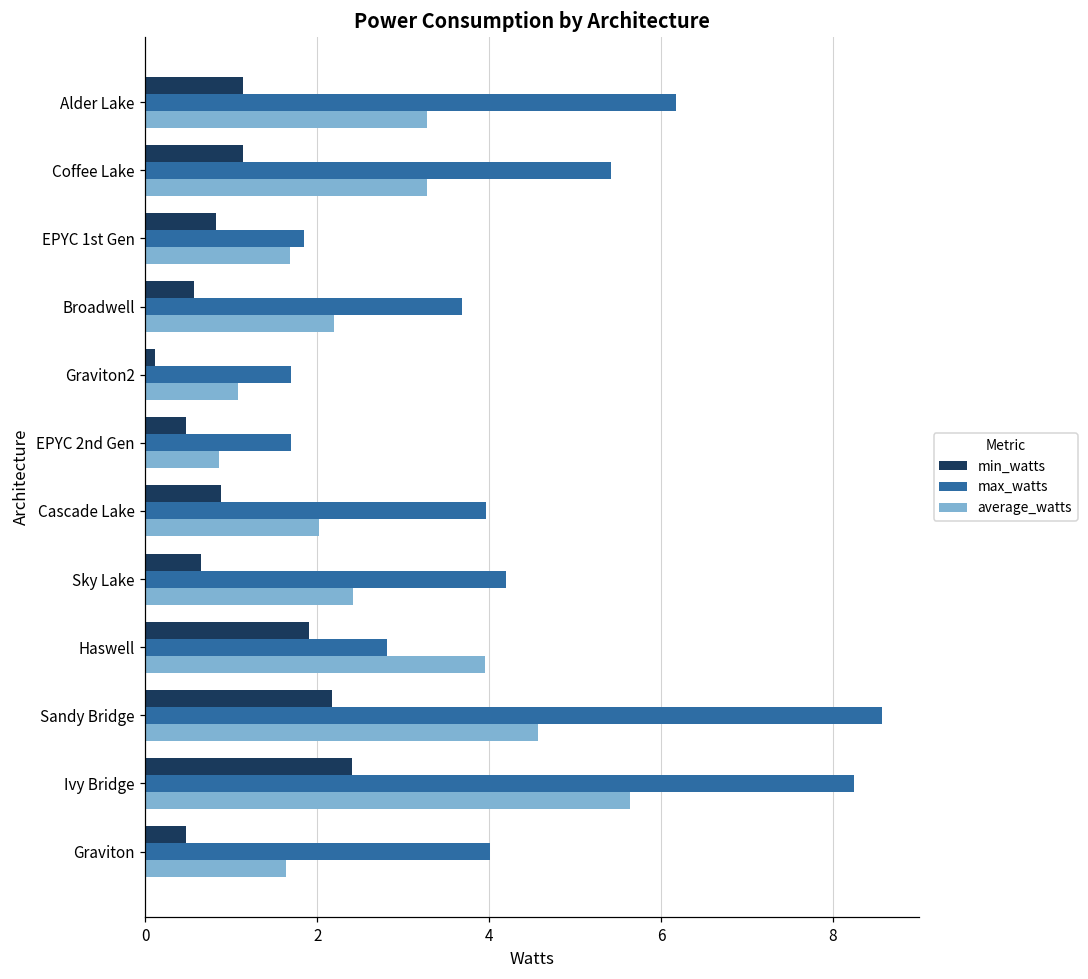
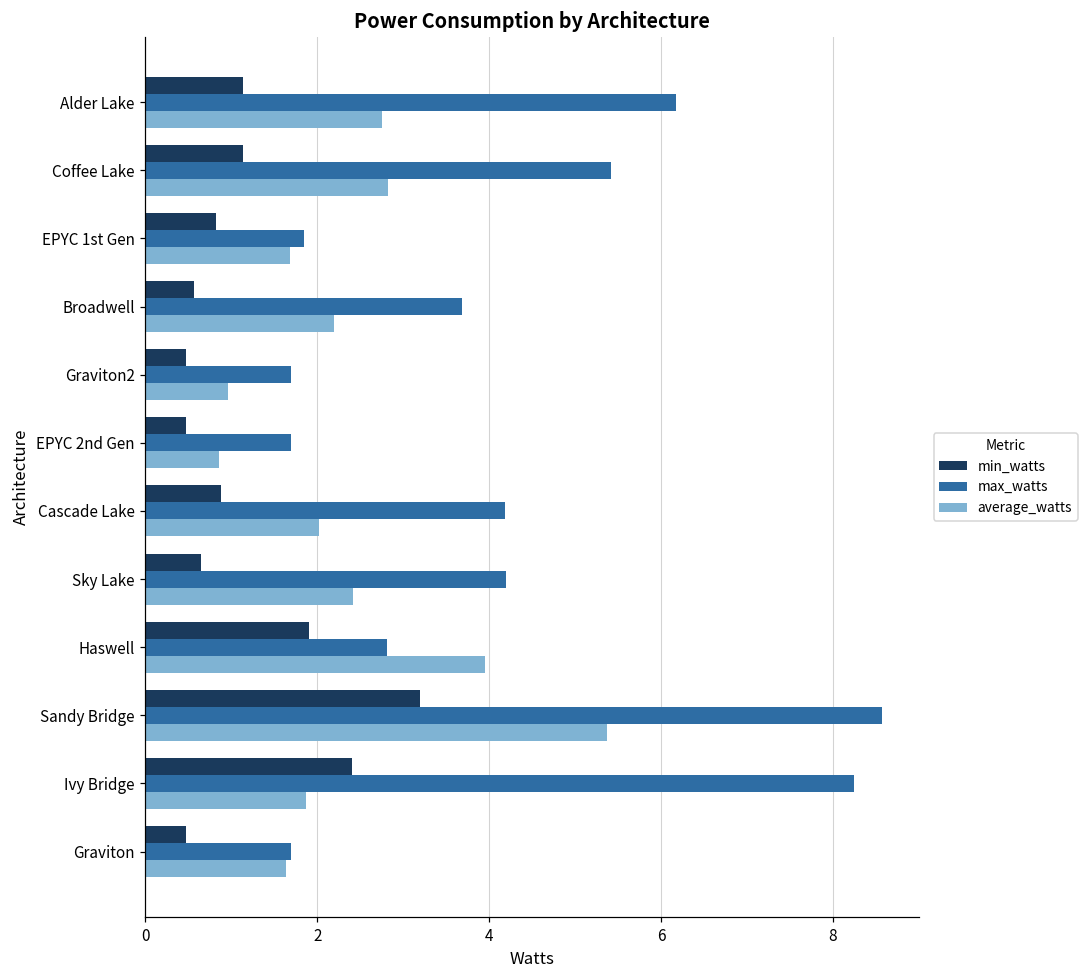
  {
    "min_watts": {
      "Alder Lake": 1.1,
      "Coffee Lake": 1.1,
      "EPYC 1st Gen": 0.8,
      "Broadwell": 0.6,
-     "Graviton2": 0.1,
+     "Graviton2": 0.5,
      "EPYC 2nd Gen": 0.5,
      "Cascade Lake": 0.9,
      "Sky Lake": 0.6,
      "Haswell": 1.9,
-     "Sandy Bridge": 2.2,
+     "Sandy Bridge": 3.2,
      "Ivy Bridge": 2.4,
      "Graviton": 0.5
    },
    "max_watts": {
      "Alder Lake": 6.2,
      "Coffee Lake": 5.4,
      "EPYC 1st Gen": 1.8,
      "Broadwell": 3.7,
      "Graviton2": 1.7,
      "EPYC 2nd Gen": 1.7,
-     "Cascade Lake": 4.0,
+     "Cascade Lake": 4.2,
      "Sky Lake": 4.2,
      "Haswell": 2.8,
      "Sandy Bridge": 8.6,
      "Ivy Bridge": 8.2,
-     "Graviton": 4.0
+     "Graviton": 1.7
    },
    "average_watts": {
-     "Alder Lake": 3.3,
-     "Coffee Lake": 3.3,
+     "Alder Lake": 2.8,
+     "Coffee Lake": 2.8,
      "EPYC 1st Gen": 1.7,
      "Broadwell": 2.2,
-     "Graviton2": 1.1,
+     "Graviton2": 1.0,
      "EPYC 2nd Gen": 0.9,
      "Cascade Lake": 2.0,
      "Sky Lake": 2.4,
      "Haswell": 4.0,
-     "Sandy Bridge": 4.6,
-     "Ivy Bridge": 5.6,
+     "Sandy Bridge": 5.4,
+     "Ivy Bridge": 1.9,
      "Graviton": 1.6
    }
  }
